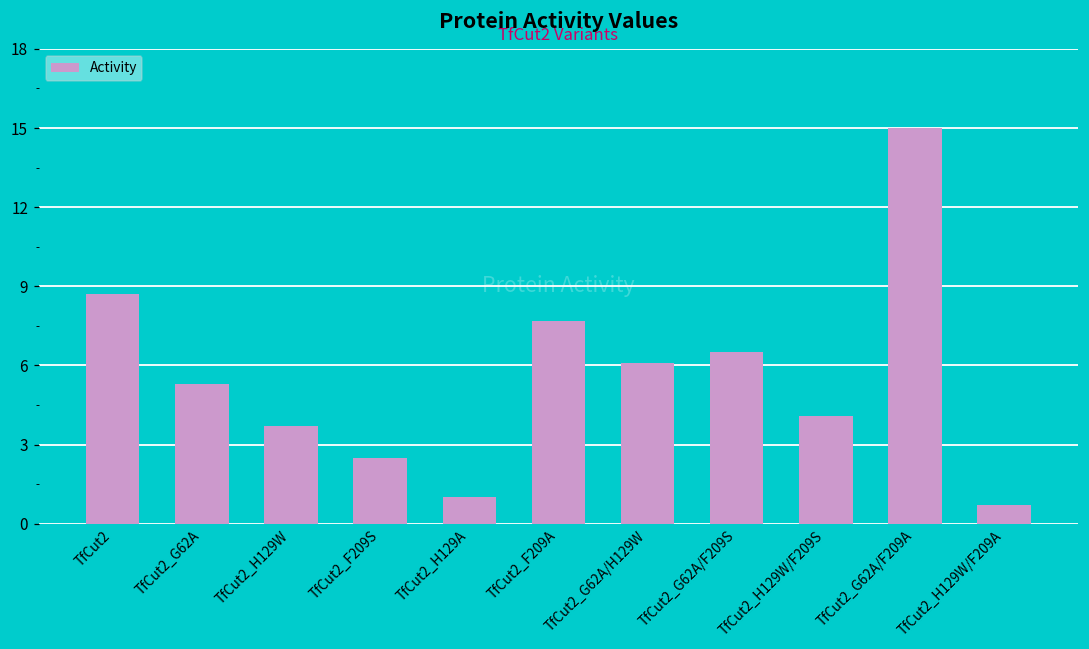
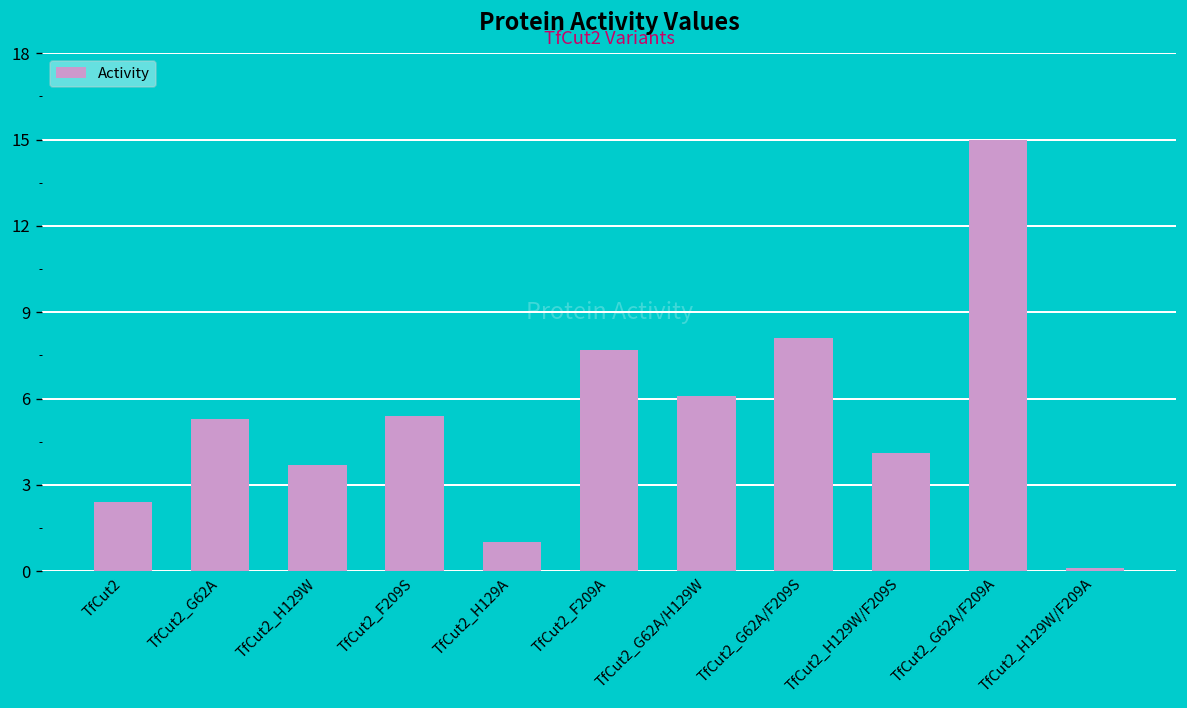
  {
-   "TfCut2": 8.7,
+   "TfCut2": 2.4,
    "TfCut2_G62A": 5.3,
    "TfCut2_H129W": 3.7,
-   "TfCut2_F209S": 2.5,
+   "TfCut2_F209S": 5.4,
    "TfCut2_H129A": 1.0,
    "TfCut2_F209A": 7.7,
    "TfCut2_G62A/H129W": 6.1,
-   "TfCut2_G62A/F209S": 6.5,
+   "TfCut2_G62A/F209S": 8.1,
    "TfCut2_H129W/F209S": 4.1,
    "TfCut2_G62A/F209A": 15.0,
-   "TfCut2_H129W/F209A": 0.7
+   "TfCut2_H129W/F209A": 0.1
  }
